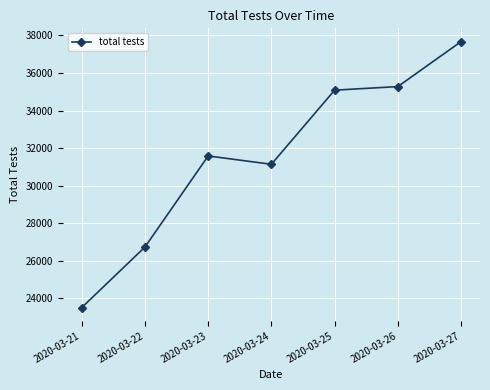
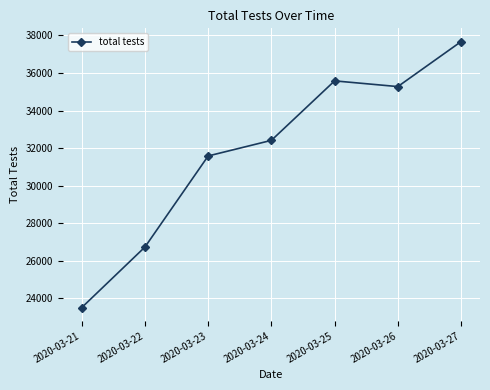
  {
    "2020-03-21": 23500,
    "2020-03-22": 26700,
    "2020-03-23": 31600,
-   "2020-03-24": 31100,
-   "2020-03-25": 35100,
+   "2020-03-24": 32400,
+   "2020-03-25": 35600,
    "2020-03-26": 35300,
    "2020-03-27": 37700
  }
